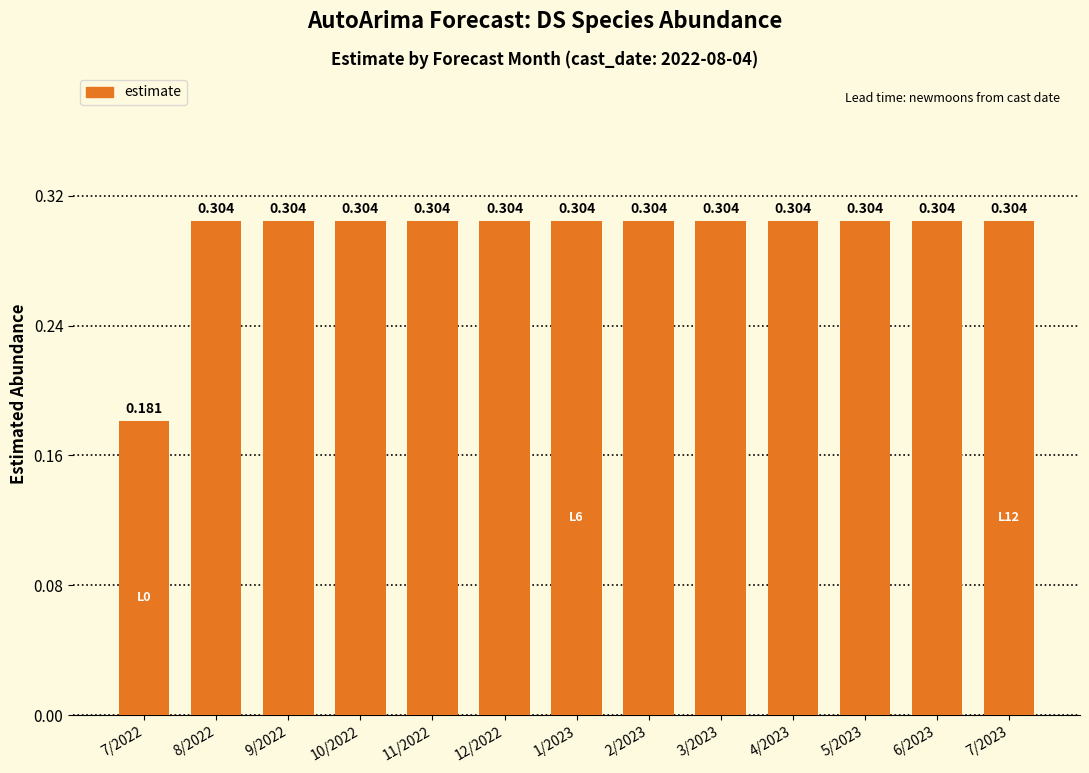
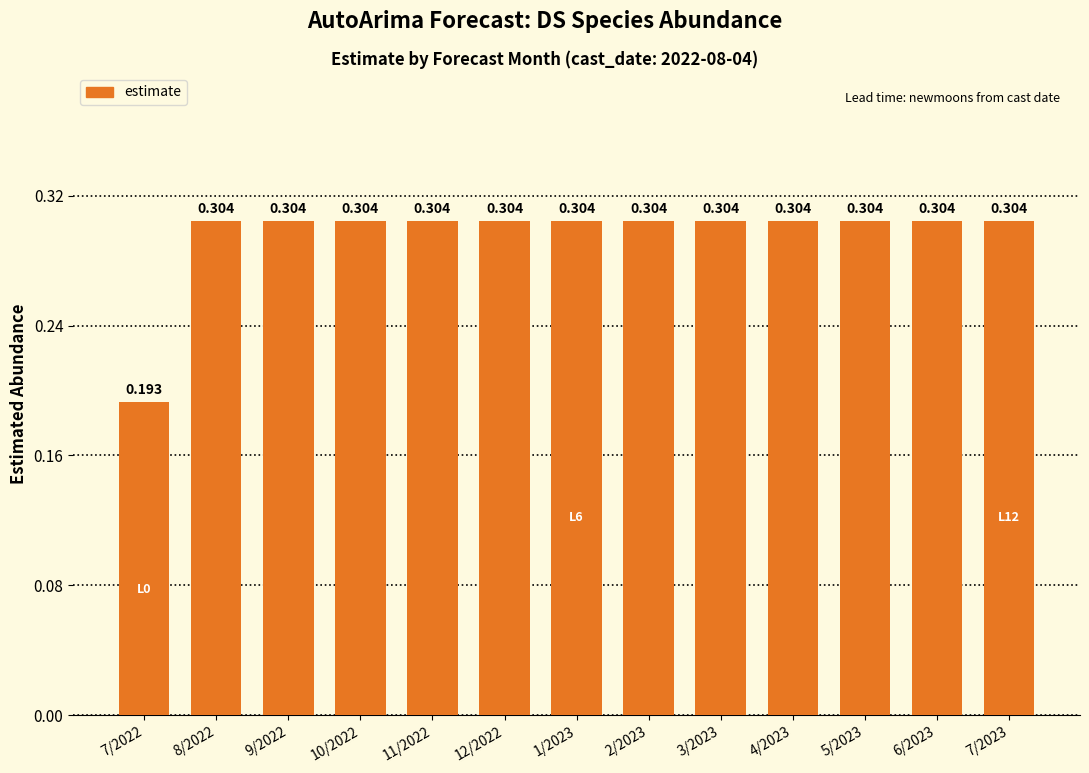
  {
-   "7/2022": 0.181,
+   "7/2022": 0.193,
    "8/2022": 0.304,
    "9/2022": 0.304,
    "10/2022": 0.304,
    "11/2022": 0.304,
    "12/2022": 0.304,
    "1/2023": 0.304,
    "2/2023": 0.304,
    "3/2023": 0.304,
    "4/2023": 0.304,
    "5/2023": 0.304,
    "6/2023": 0.304,
    "7/2023": 0.304
  }
